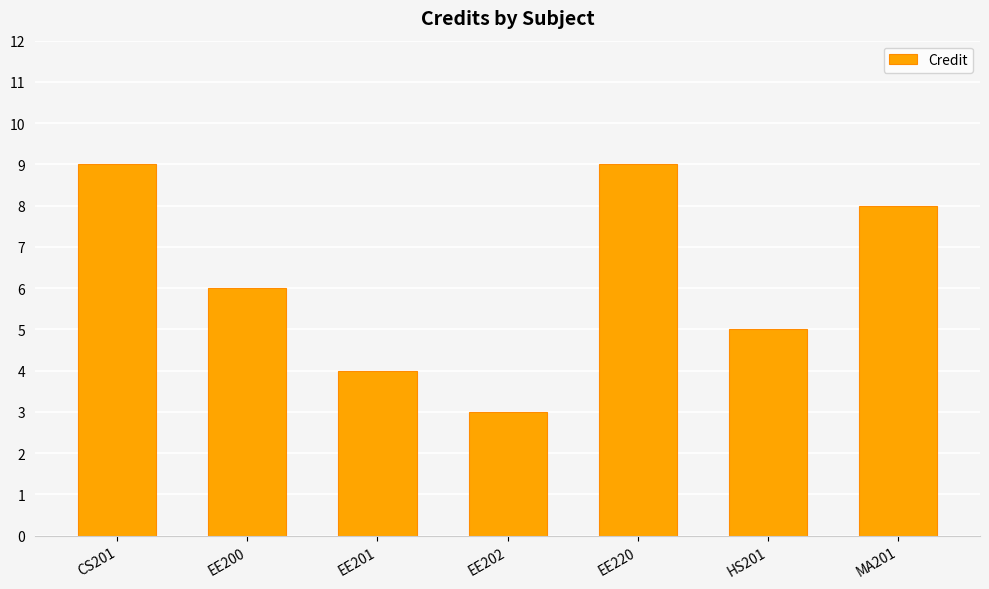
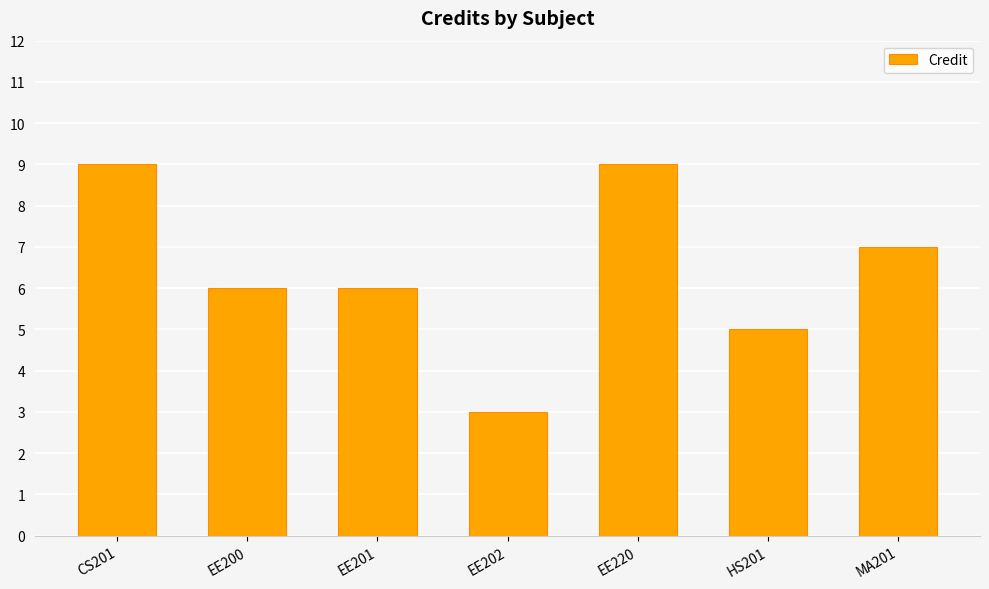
  {
    "CS201": 9,
    "EE200": 6,
-   "EE201": 4,
+   "EE201": 6,
    "EE202": 3,
    "EE220": 9,
    "HS201": 5,
-   "MA201": 8
+   "MA201": 7
  }
